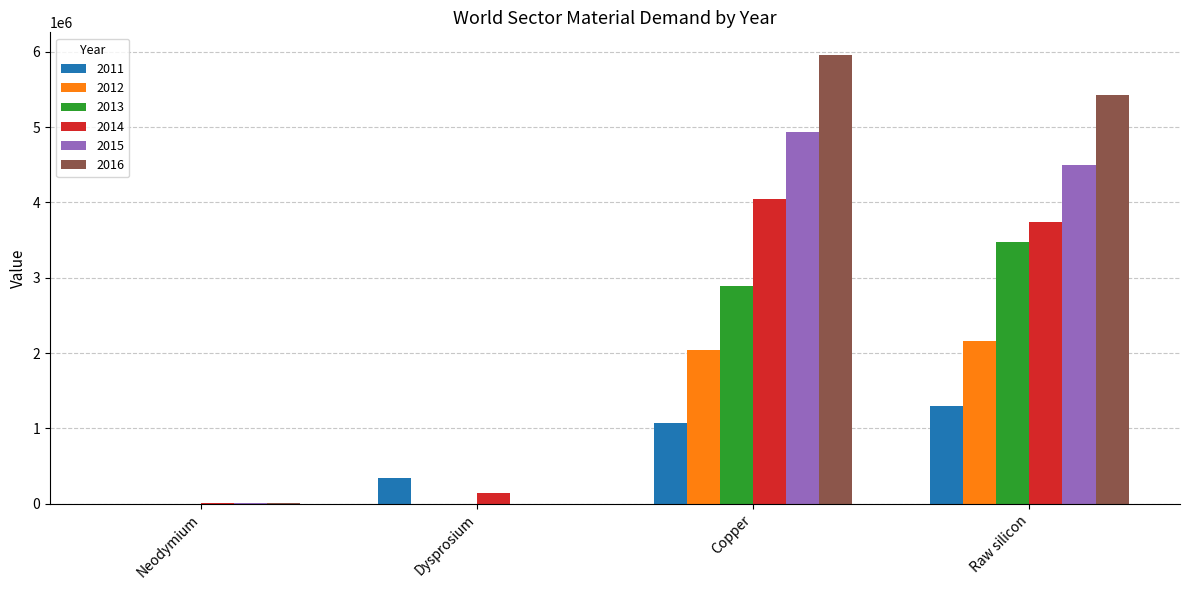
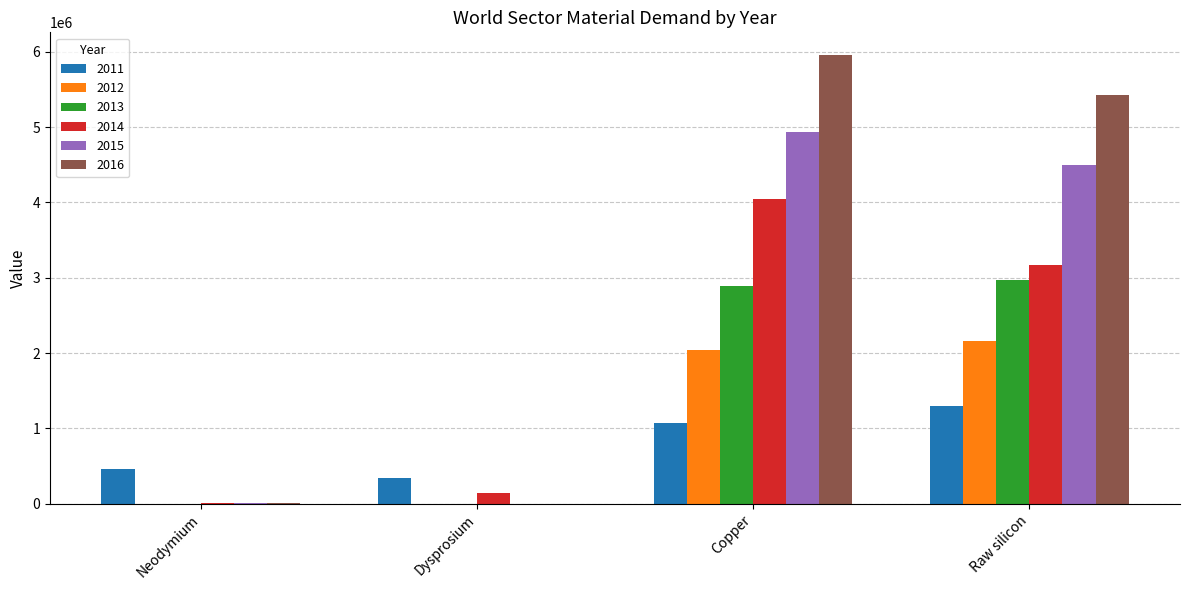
  {
    "2011": {
-     "Neodymium": 0,
+     "Neodymium": 500000,
      "Dysprosium": 300000,
      "Copper": 1100000,
      "Raw silicon": 1300000
    },
    "2012": {
      "Copper": 2000000,
      "Raw silicon": 2200000
    },
    "2013": {
      "Copper": 2900000,
-     "Raw silicon": 3500000
+     "Raw silicon": 3000000
    },
    "2014": {
      "Dysprosium": 100000,
      "Copper": 4000000,
-     "Raw silicon": 3700000
+     "Raw silicon": 3200000
    },
    "2015": {
      "Copper": 4900000,
      "Raw silicon": 4500000
    },
    "2016": {
      "Copper": 6000000,
      "Raw silicon": 5400000
    }
  }
